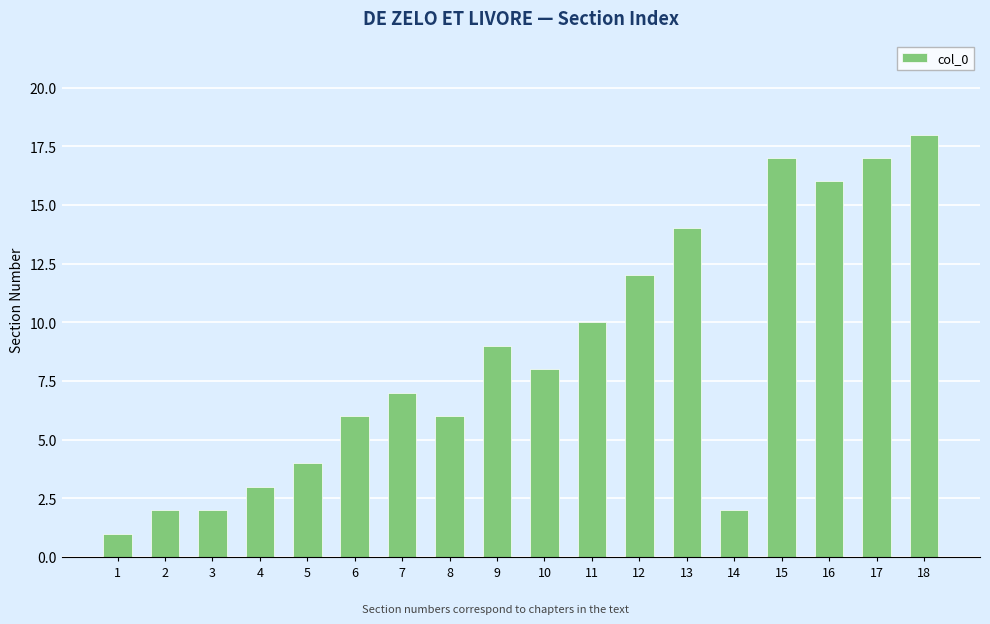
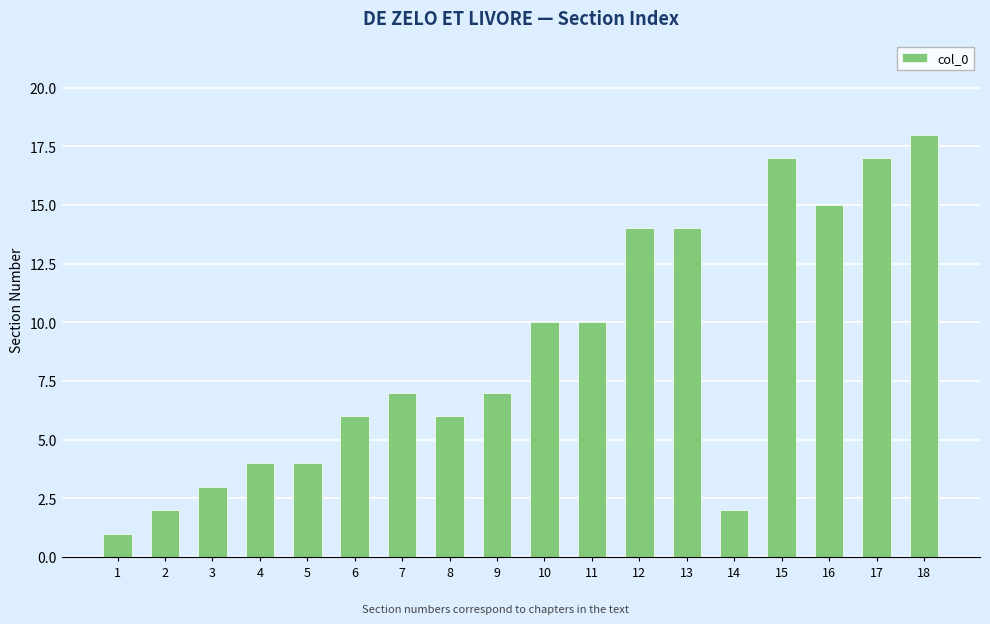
  {
    "1": 1,
    "2": 2,
-   "3": 2,
-   "4": 3,
+   "3": 3,
+   "4": 4,
    "5": 4,
    "6": 6,
    "7": 7,
    "8": 6,
-   "9": 9,
-   "10": 8,
+   "9": 7,
+   "10": 10,
    "11": 10,
-   "12": 12,
+   "12": 14,
    "13": 14,
    "14": 2,
    "15": 17,
-   "16": 16,
+   "16": 15,
    "17": 17,
    "18": 18
  }
